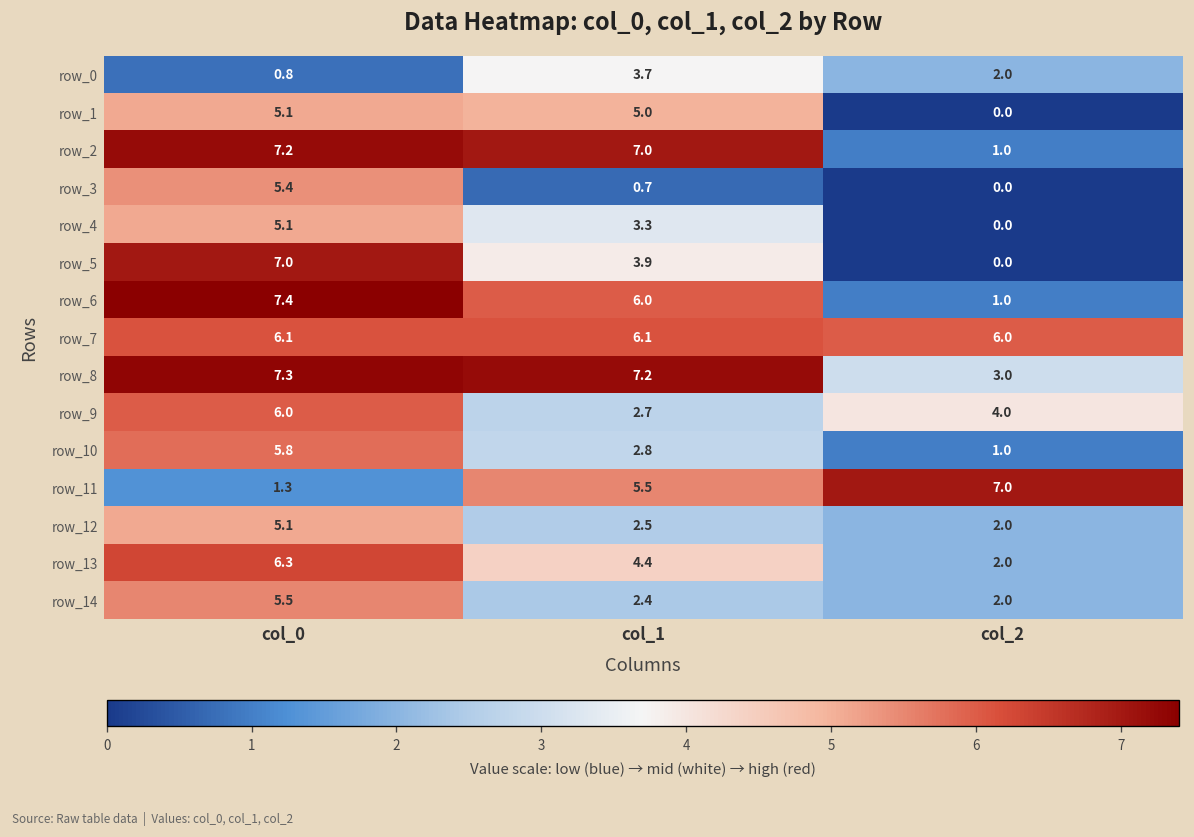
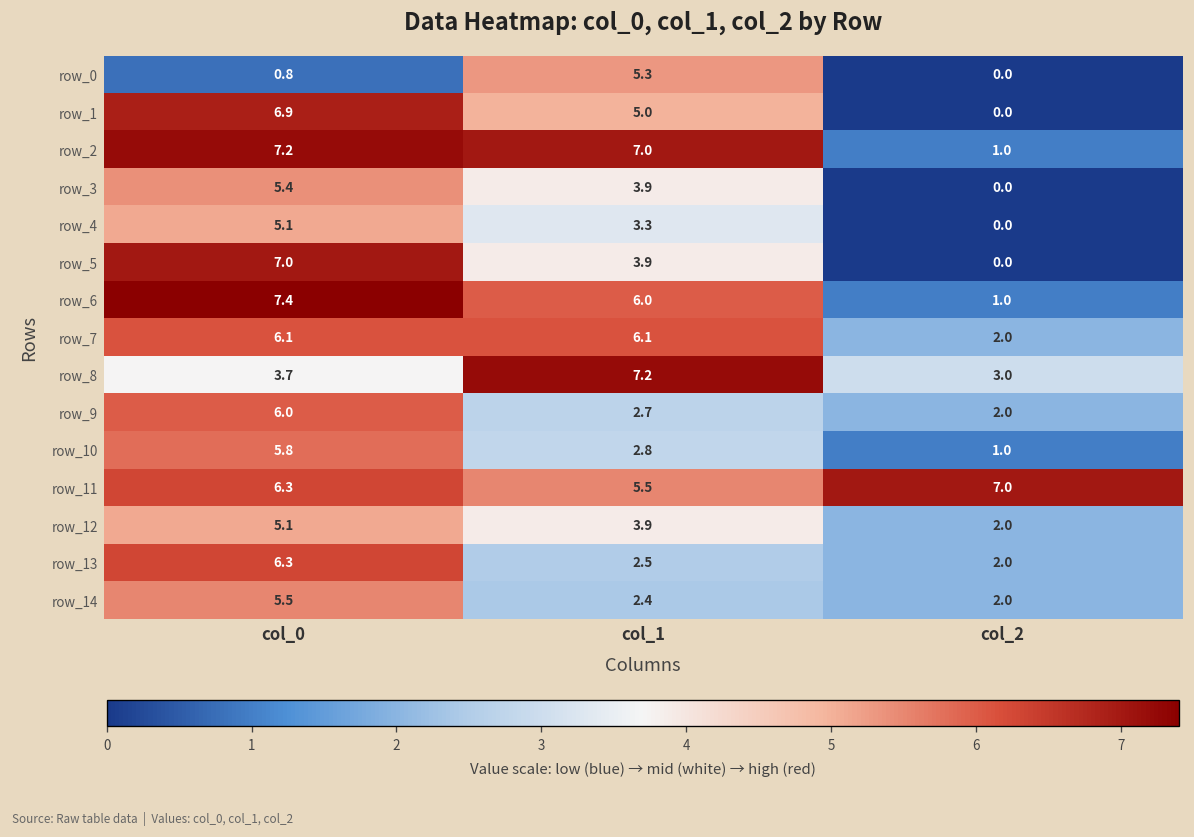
  {
    "row_0": {
      "col_0": 0.8,
-     "col_1": 3.7,
-     "col_2": 2.0
+     "col_1": 5.3,
+     "col_2": 0.0
    },
    "row_1": {
-     "col_0": 5.1,
+     "col_0": 6.9,
      "col_1": 5.0,
      "col_2": 0.0
    },
    "row_2": {
      "col_0": 7.2,
      "col_1": 7.0,
      "col_2": 1.0
    },
    "row_3": {
      "col_0": 5.4,
-     "col_1": 0.7,
+     "col_1": 3.9,
      "col_2": 0.0
    },
    "row_4": {
      "col_0": 5.1,
      "col_1": 3.3,
      "col_2": 0.0
    },
    "row_5": {
      "col_0": 7.0,
      "col_1": 3.9,
      "col_2": 0.0
    },
    "row_6": {
      "col_0": 7.4,
      "col_1": 6.0,
      "col_2": 1.0
    },
    "row_7": {
      "col_0": 6.1,
      "col_1": 6.1,
-     "col_2": 6.0
+     "col_2": 2.0
    },
    "row_8": {
-     "col_0": 7.3,
+     "col_0": 3.7,
      "col_1": 7.2,
      "col_2": 3.0
    },
    "row_9": {
      "col_0": 6.0,
      "col_1": 2.7,
-     "col_2": 4.0
+     "col_2": 2.0
    },
    "row_10": {
      "col_0": 5.8,
      "col_1": 2.8,
      "col_2": 1.0
    },
    "row_11": {
-     "col_0": 1.3,
+     "col_0": 6.3,
      "col_1": 5.5,
      "col_2": 7.0
    },
    "row_12": {
      "col_0": 5.1,
-     "col_1": 2.5,
+     "col_1": 3.9,
      "col_2": 2.0
    },
    "row_13": {
      "col_0": 6.3,
-     "col_1": 4.4,
+     "col_1": 2.5,
      "col_2": 2.0
    },
    "row_14": {
      "col_0": 5.5,
      "col_1": 2.4,
      "col_2": 2.0
    }
  }
